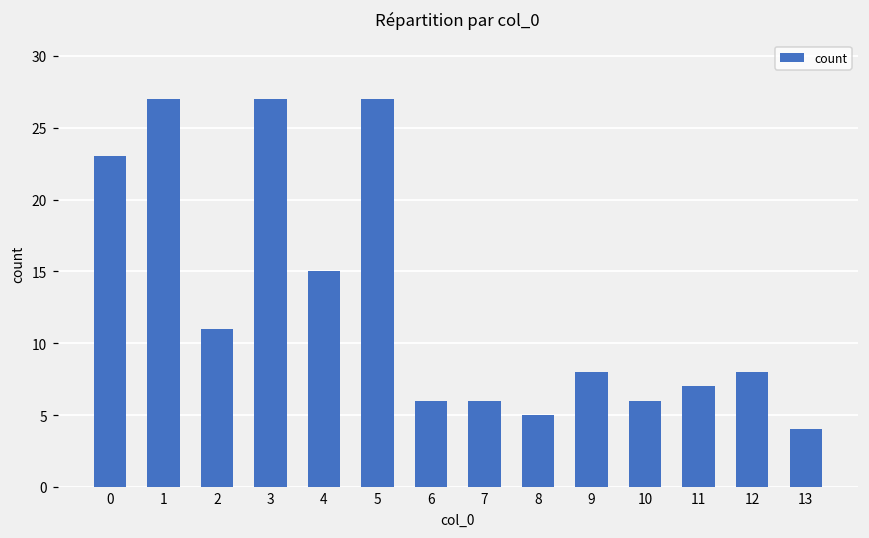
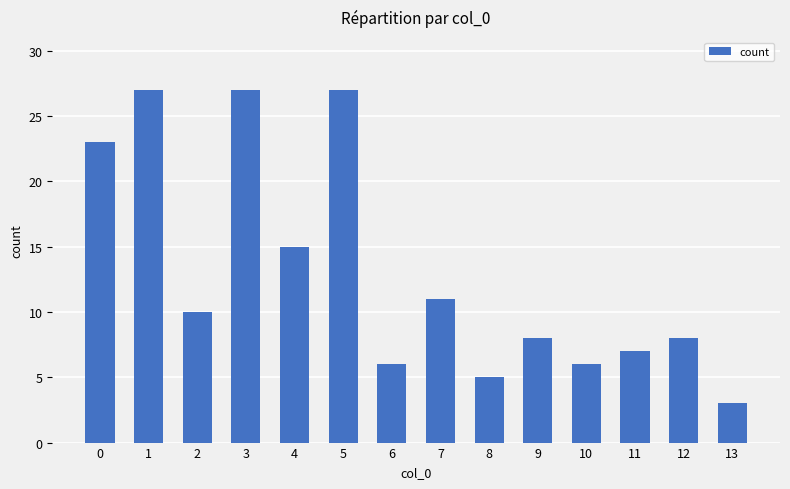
  {
    "0": 23,
    "1": 27,
-   "2": 11,
+   "2": 10,
    "3": 27,
    "4": 15,
    "5": 27,
    "6": 6,
-   "7": 6,
+   "7": 11,
    "8": 5,
    "9": 8,
    "10": 6,
    "11": 7,
    "12": 8,
-   "13": 4
+   "13": 3
  }
